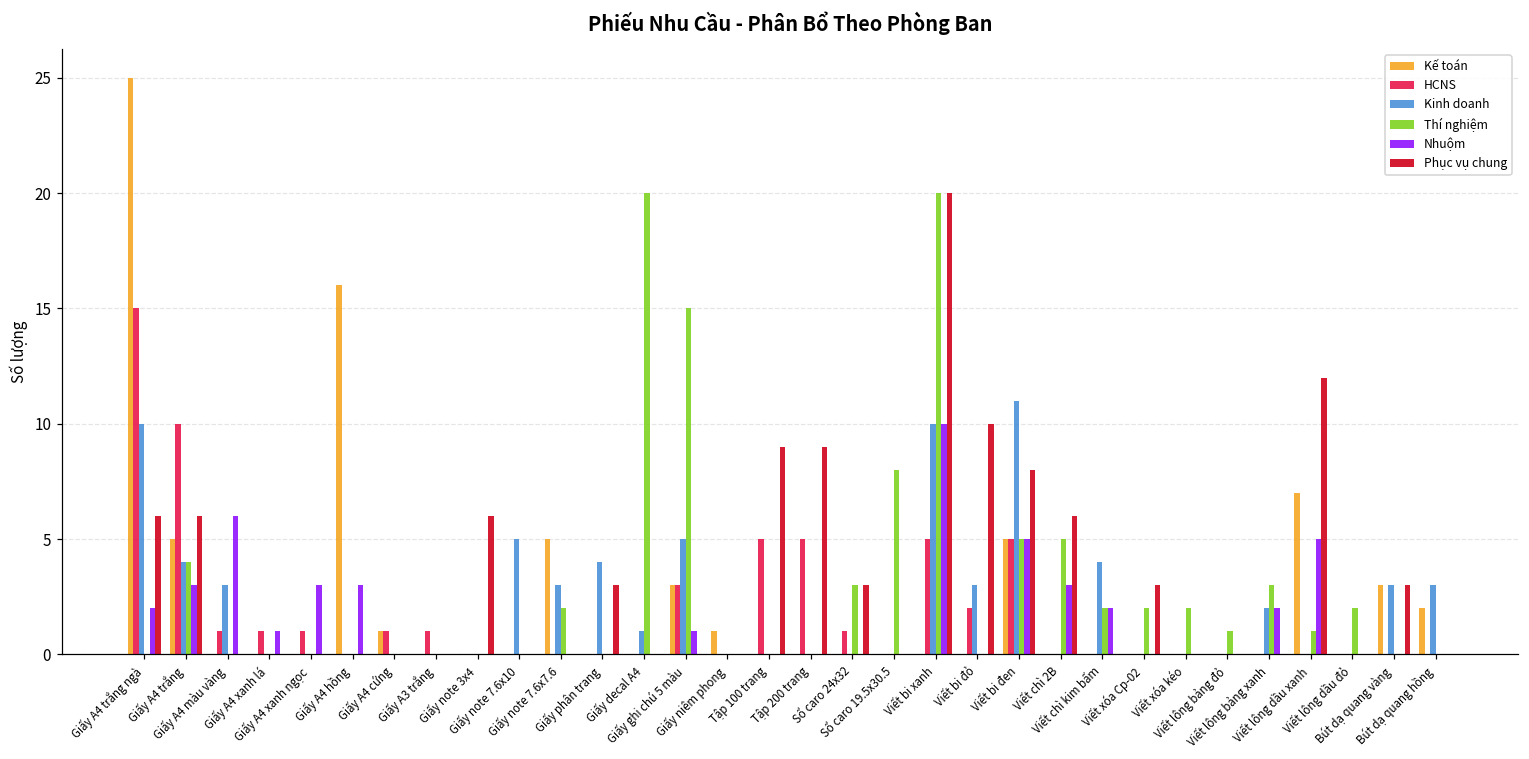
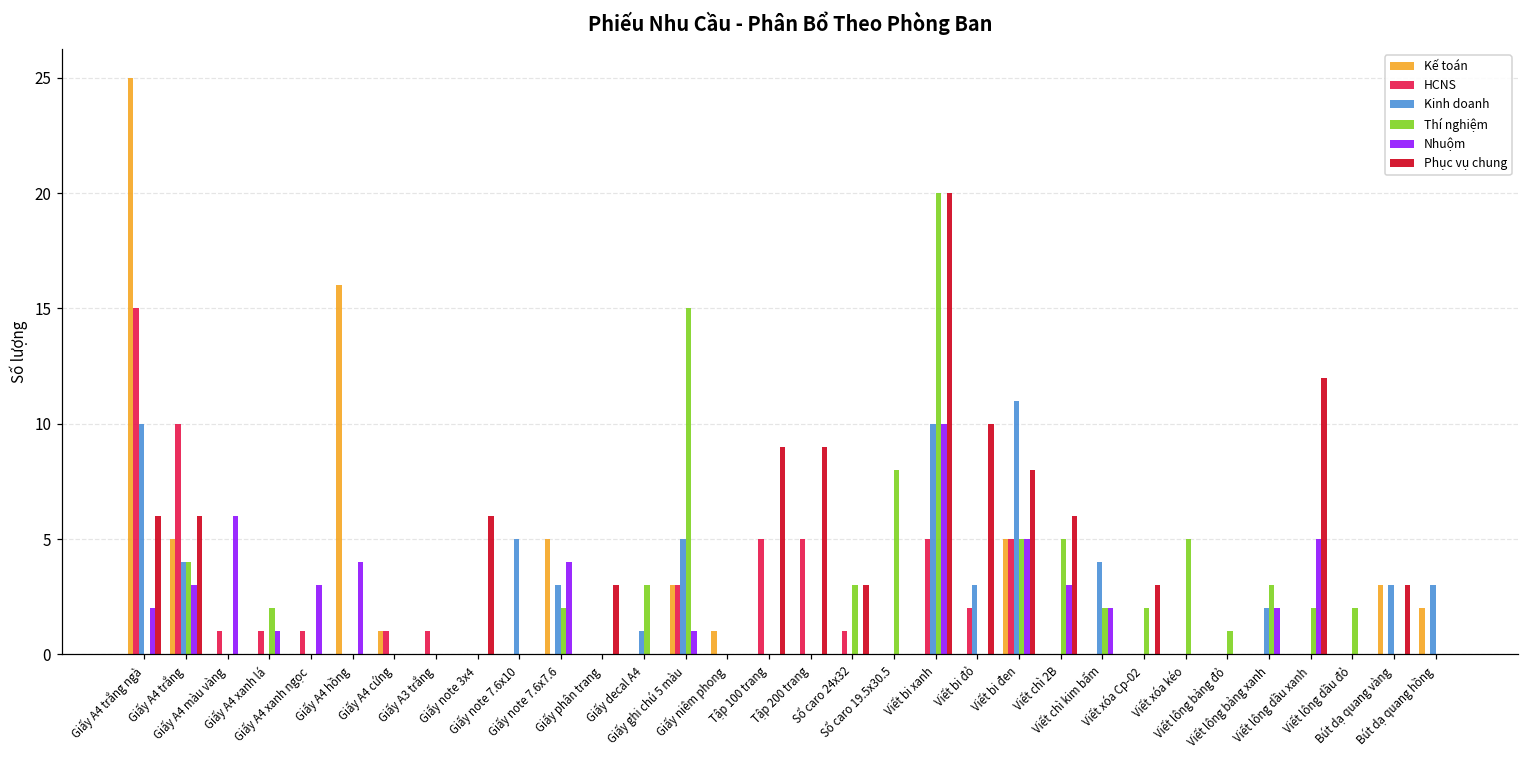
  {
    "Kế toán": {
      "Giấy A4 trắng ngà": 25,
      "Giấy A4 trắng": 5,
      "Giấy A4 màu vàng": 0,
      "Giấy A4 xanh lá": 0,
      "Giấy A4 xanh ngọc": 0,
      "Giấy A4 hồng": 16,
      "Giấy A4 cứng": 1,
      "Giấy A3 trắng": 0,
      "Giấy note 3x4": 0,
      "Giấy note 7.6x10": 0,
      "Giấy note 7.6x7.6": 5,
      "Giấy phân trang": 0,
      "Giấy decal A4": 0,
      "Giấy ghi chú 5 màu": 3,
      "Giấy niêm phong": 1,
      "Tập 100 trang": 0,
      "Tập 200 trang": 0,
      "Sổ caro 24x32": 0,
      "Sổ caro 19.5x30.5": 0,
      "Viết bi xanh": 0,
      "Viết bi đỏ": 0,
      "Viết bi đen": 5,
      "Viết chì 2B": 0,
      "Viết chì kim bấm": 0,
      "Viết xóa Cp-02": 0,
      "Viết xóa kéo": 0,
      "Viết lông bảng đỏ": 0,
      "Viết lông bảng xanh": 0,
-     "Viết lông dầu xanh": 7,
+     "Viết lông dầu xanh": 0,
      "Viết lông dầu đỏ": 0,
      "Bút dạ quang vàng": 3,
      "Bút dạ quang hồng": 2
    },
    "Kinh doanh": {
      "Giấy A4 trắng ngà": 10,
      "Giấy A4 trắng": 4,
-     "Giấy A4 màu vàng": 3,
+     "Giấy A4 màu vàng": 0,
      "Giấy A4 xanh lá": 0,
      "Giấy A4 xanh ngọc": 0,
      "Giấy A4 hồng": 0,
      "Giấy A4 cứng": 0,
      "Giấy A3 trắng": 0,
      "Giấy note 3x4": 0,
      "Giấy note 7.6x10": 5,
      "Giấy note 7.6x7.6": 3,
-     "Giấy phân trang": 4,
+     "Giấy phân trang": 0,
      "Giấy decal A4": 1,
      "Giấy ghi chú 5 màu": 5,
      "Giấy niêm phong": 0,
      "Tập 100 trang": 0,
      "Tập 200 trang": 0,
      "Sổ caro 24x32": 0,
      "Sổ caro 19.5x30.5": 0,
      "Viết bi xanh": 10,
      "Viết bi đỏ": 3,
      "Viết bi đen": 11,
      "Viết chì 2B": 0,
      "Viết chì kim bấm": 4,
      "Viết xóa Cp-02": 0,
      "Viết xóa kéo": 0,
      "Viết lông bảng đỏ": 0,
      "Viết lông bảng xanh": 2,
      "Viết lông dầu xanh": 0,
      "Viết lông dầu đỏ": 0,
      "Bút dạ quang vàng": 3,
      "Bút dạ quang hồng": 3
    },
    "Thí nghiệm": {
      "Giấy A4 trắng ngà": 0,
      "Giấy A4 trắng": 4,
      "Giấy A4 màu vàng": 0,
-     "Giấy A4 xanh lá": 0,
+     "Giấy A4 xanh lá": 2,
      "Giấy A4 xanh ngọc": 0,
      "Giấy A4 hồng": 0,
      "Giấy A4 cứng": 0,
      "Giấy A3 trắng": 0,
      "Giấy note 3x4": 0,
      "Giấy note 7.6x10": 0,
      "Giấy note 7.6x7.6": 2,
      "Giấy phân trang": 0,
-     "Giấy decal A4": 20,
+     "Giấy decal A4": 3,
      "Giấy ghi chú 5 màu": 15,
      "Giấy niêm phong": 0,
      "Tập 100 trang": 0,
      "Tập 200 trang": 0,
      "Sổ caro 24x32": 3,
      "Sổ caro 19.5x30.5": 8,
      "Viết bi xanh": 20,
      "Viết bi đỏ": 0,
      "Viết bi đen": 5,
      "Viết chì 2B": 5,
      "Viết chì kim bấm": 2,
      "Viết xóa Cp-02": 2,
-     "Viết xóa kéo": 2,
+     "Viết xóa kéo": 5,
      "Viết lông bảng đỏ": 1,
      "Viết lông bảng xanh": 3,
-     "Viết lông dầu xanh": 1,
+     "Viết lông dầu xanh": 2,
      "Viết lông dầu đỏ": 2,
      "Bút dạ quang vàng": 0,
      "Bút dạ quang hồng": 0
    },
    "Nhuộm": {
      "Giấy A4 trắng ngà": 2,
      "Giấy A4 trắng": 3,
      "Giấy A4 màu vàng": 6,
      "Giấy A4 xanh lá": 1,
      "Giấy A4 xanh ngọc": 3,
-     "Giấy A4 hồng": 3,
+     "Giấy A4 hồng": 4,
      "Giấy A4 cứng": 0,
      "Giấy A3 trắng": 0,
      "Giấy note 3x4": 0,
      "Giấy note 7.6x10": 0,
-     "Giấy note 7.6x7.6": 0,
+     "Giấy note 7.6x7.6": 4,
      "Giấy phân trang": 0,
      "Giấy decal A4": 0,
      "Giấy ghi chú 5 màu": 1,
      "Giấy niêm phong": 0,
      "Tập 100 trang": 0,
      "Tập 200 trang": 0,
      "Sổ caro 24x32": 0,
      "Sổ caro 19.5x30.5": 0,
      "Viết bi xanh": 10,
      "Viết bi đỏ": 0,
      "Viết bi đen": 5,
      "Viết chì 2B": 3,
      "Viết chì kim bấm": 2,
      "Viết xóa Cp-02": 0,
      "Viết xóa kéo": 0,
      "Viết lông bảng đỏ": 0,
      "Viết lông bảng xanh": 2,
      "Viết lông dầu xanh": 5,
      "Viết lông dầu đỏ": 0,
      "Bút dạ quang vàng": 0,
      "Bút dạ quang hồng": 0
    }
  }
